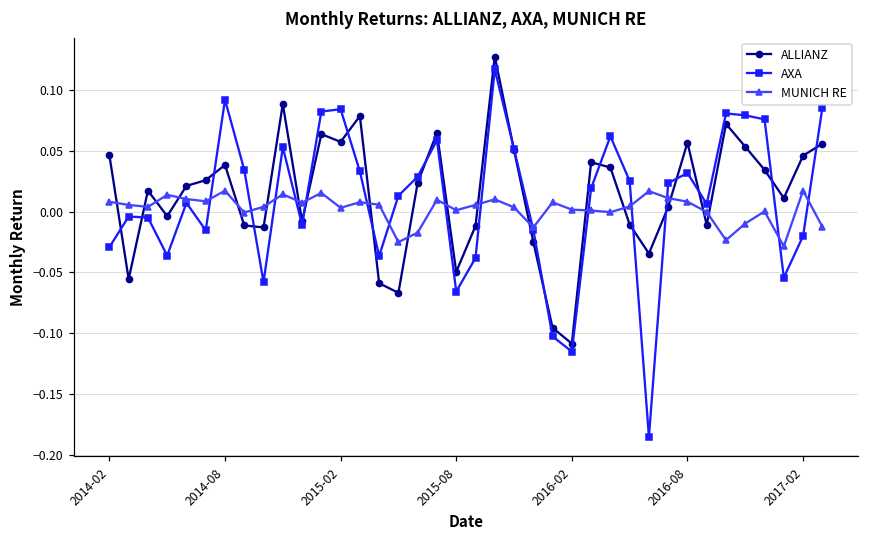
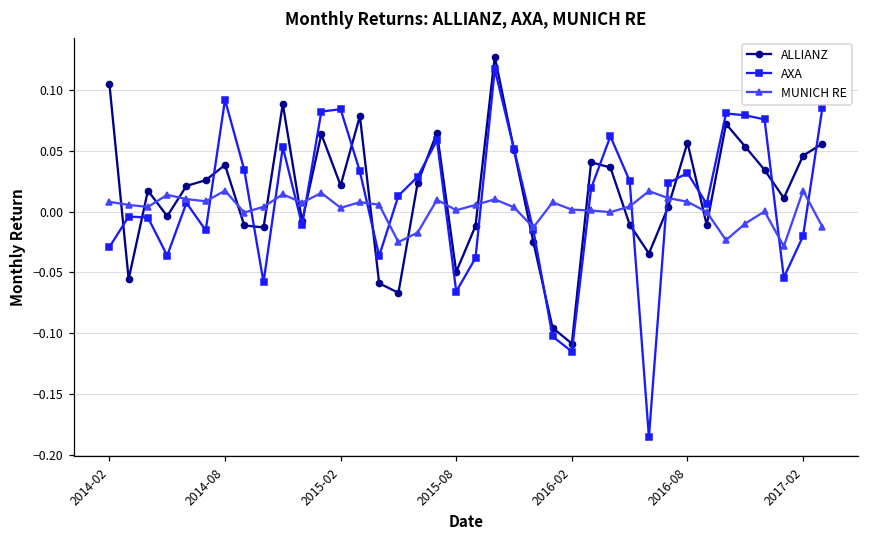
  {
    "ALLIANZ": {
-     "2014-02": 0.047,
+     "2014-02": 0.105,
      "2014-08": 0.038,
-     "2015-02": 0.058,
+     "2015-02": 0.022,
      "2015-08": -0.049,
      "2016-02": -0.108,
      "2016-08": 0.057,
      "2017-02": 0.046
    }
  }
